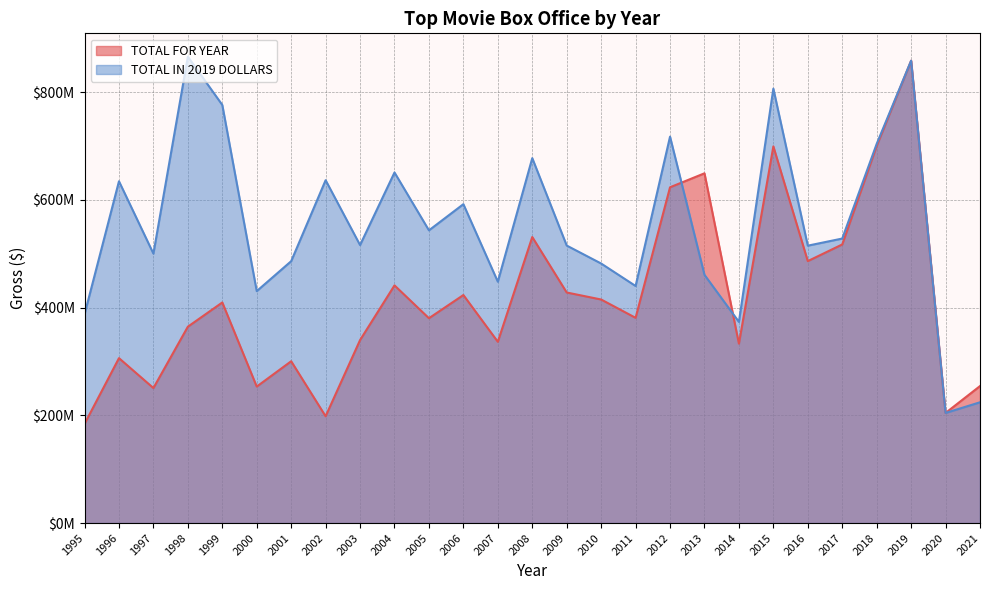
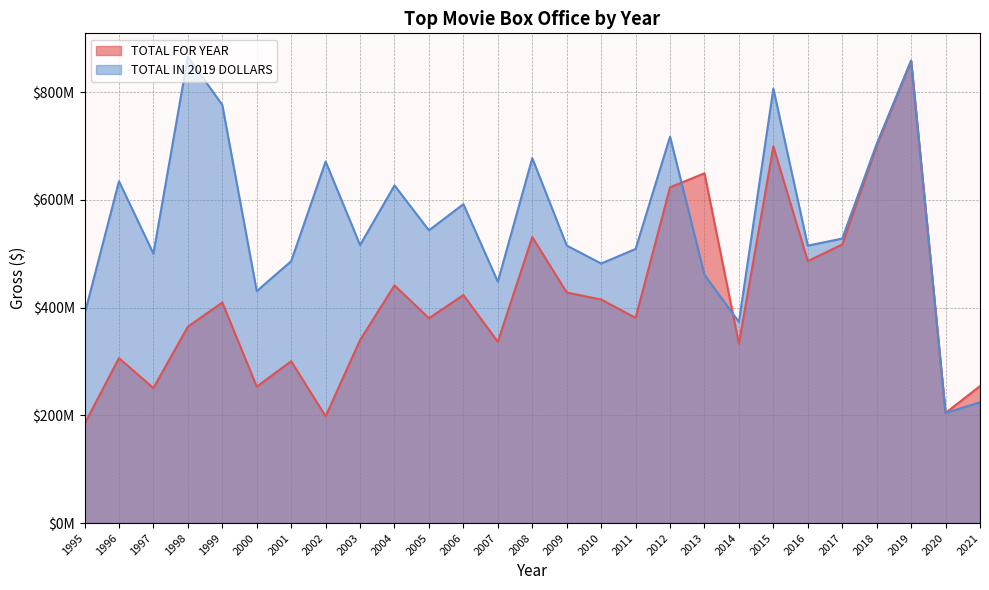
  {
    "TOTAL FOR YEAR": {
      "1995": "$180000000",
      "1996": "$310000000",
      "1997": "$250000000",
      "1998": "$360000000",
      "1999": "$410000000",
      "2000": "$250000000",
      "2001": "$300000000",
      "2002": "$200000000",
      "2003": "$340000000",
      "2004": "$440000000",
      "2005": "$380000000",
      "2006": "$420000000",
      "2007": "$340000000",
      "2008": "$530000000",
      "2009": "$430000000",
      "2010": "$420000000",
      "2011": "$380000000",
      "2012": "$620000000",
      "2013": "$650000000",
      "2014": "$330000000",
      "2015": "$700000000",
      "2016": "$490000000",
      "2017": "$520000000",
      "2021": "$250000000"
    },
    "TOTAL IN 2019 DOLLARS": {
      "1995": "$390000000",
      "1996": "$630000000",
      "1997": "$500000000",
      "1999": "$780000000",
      "2000": "$430000000",
      "2001": "$490000000",
-     "2002": "$640000000",
+     "2002": "$670000000",
      "2003": "$520000000",
-     "2004": "$650000000",
+     "2004": "$630000000",
      "2005": "$540000000",
      "2006": "$590000000",
      "2007": "$450000000",
      "2008": "$680000000",
      "2009": "$520000000",
      "2010": "$480000000",
-     "2011": "$440000000",
+     "2011": "$510000000",
      "2012": "$720000000",
      "2013": "$460000000",
      "2014": "$370000000",
      "2015": "$810000000",
      "2016": "$510000000",
      "2017": "$530000000",
      "2021": "$220000000"
    }
  }
